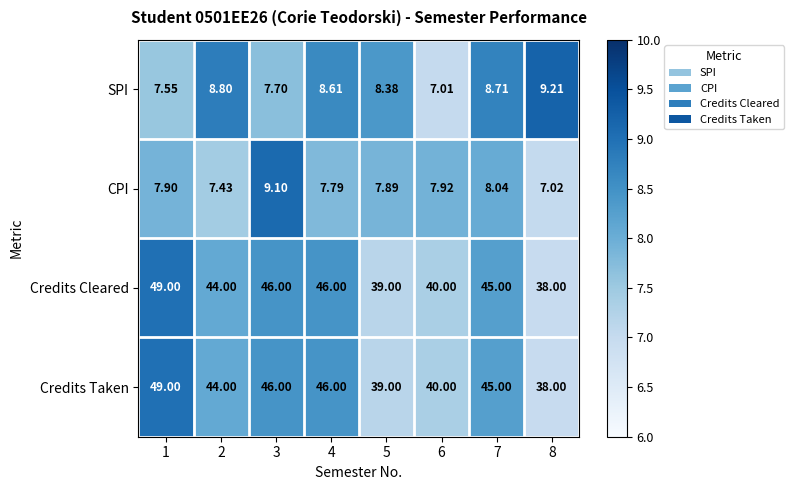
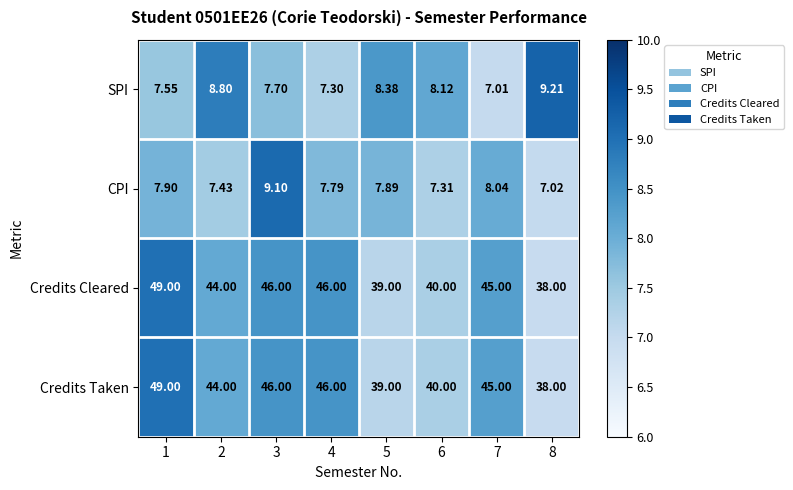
  {
    "SPI": {
      "1": 7.55,
      "2": 8.80,
      "3": 7.70,
-     "4": 8.61,
+     "4": 7.30,
      "5": 8.38,
-     "6": 7.01,
-     "7": 8.71,
+     "6": 8.12,
+     "7": 7.01,
      "8": 9.21
    },
    "CPI": {
      "1": 7.90,
      "2": 7.43,
      "3": 9.10,
      "4": 7.79,
      "5": 7.89,
-     "6": 7.92,
+     "6": 7.31,
      "7": 8.04,
      "8": 7.02
    },
    "Credits Cleared": {
      "1": 49.00,
      "2": 44.00,
      "3": 46.00,
      "4": 46.00,
      "5": 39.00,
      "6": 40.00,
      "7": 45.00,
      "8": 38.00
    },
    "Credits Taken": {
      "1": 49.00,
      "2": 44.00,
      "3": 46.00,
      "4": 46.00,
      "5": 39.00,
      "6": 40.00,
      "7": 45.00,
      "8": 38.00
    }
  }
